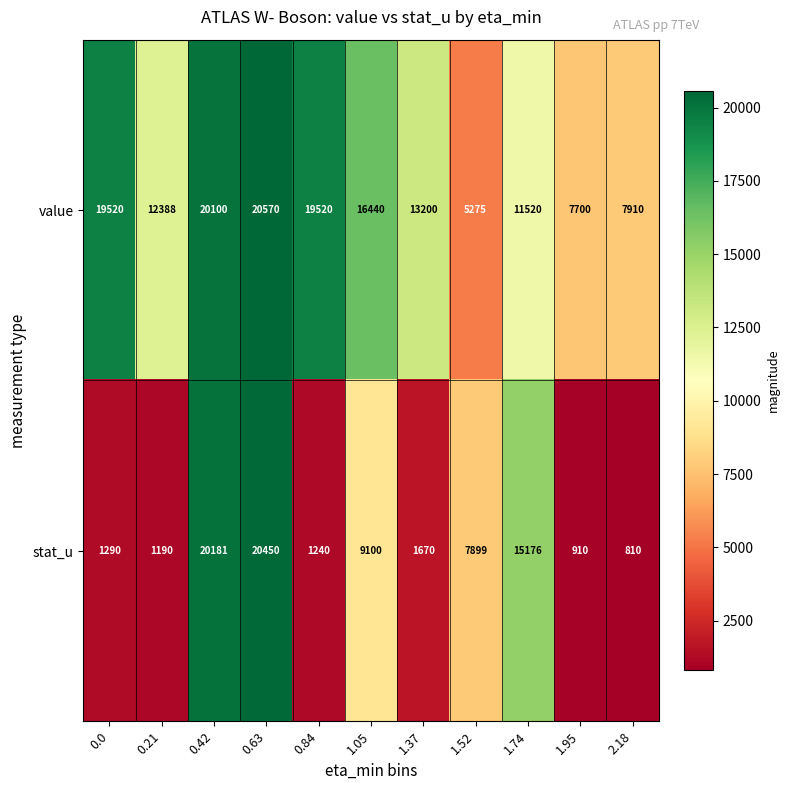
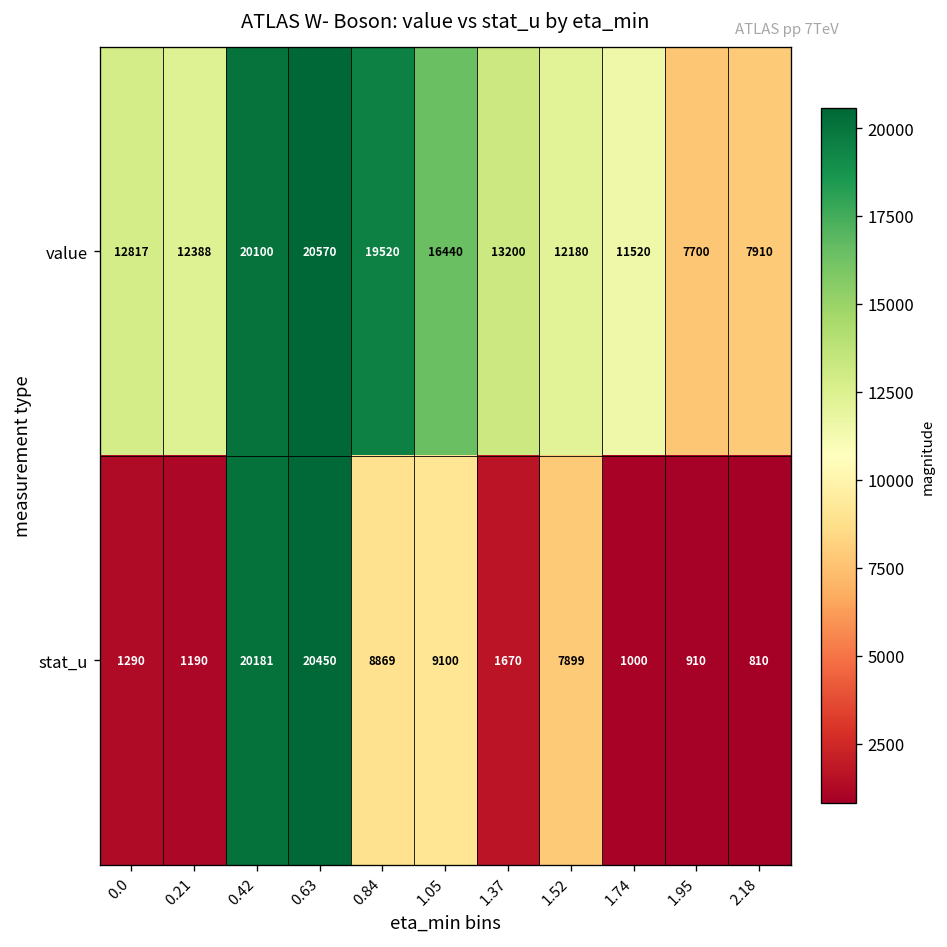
  {
    "value": {
-     "0.0": 19520,
+     "0.0": 12817,
      "0.21": 12388,
      "0.42": 20100,
      "0.63": 20570,
      "0.84": 19520,
      "1.05": 16440,
      "1.37": 13200,
-     "1.52": 5275,
+     "1.52": 12180,
      "1.74": 11520,
      "1.95": 7700,
      "2.18": 7910
    },
    "stat_u": {
      "0.0": 1290,
      "0.21": 1190,
      "0.42": 20181,
      "0.63": 20450,
-     "0.84": 1240,
+     "0.84": 8869,
      "1.05": 9100,
      "1.37": 1670,
      "1.52": 7899,
-     "1.74": 15176,
+     "1.74": 1000,
      "1.95": 910,
      "2.18": 810
    }
  }
